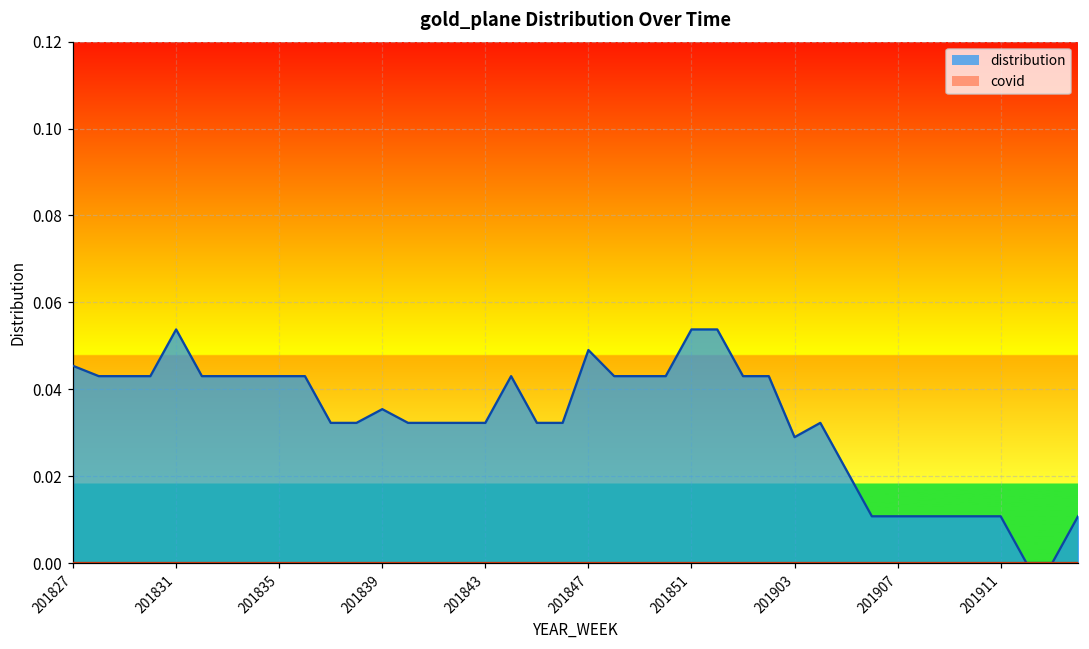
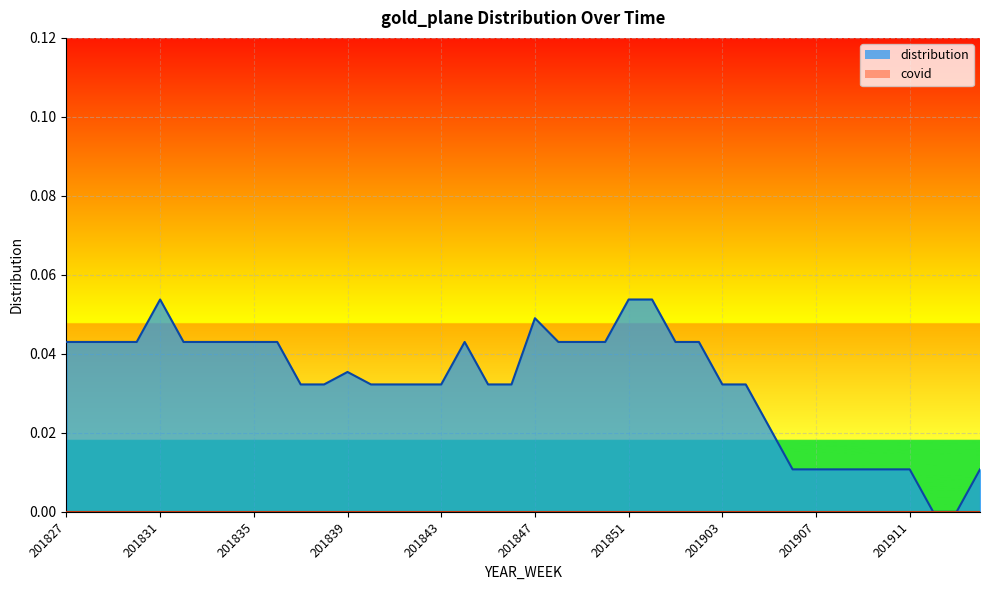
  {
    "distribution": {
-     "201827": 0.045,
+     "201827": 0.043,
      "201831": 0.054,
      "201835": 0.043,
      "201839": 0.035,
      "201843": 0.032,
      "201847": 0.049,
      "201851": 0.054,
-     "201903": 0.029,
+     "201903": 0.032,
      "201907": 0.011,
      "201911": 0.011
    },
    "covid": {
      "201827": 0.000,
      "201831": 0.000,
      "201835": 0.000,
      "201839": 0.000,
      "201843": 0.000,
      "201847": 0.000,
      "201851": 0.000,
      "201903": 0.000,
      "201907": 0.000,
      "201911": 0.000
    }
  }
